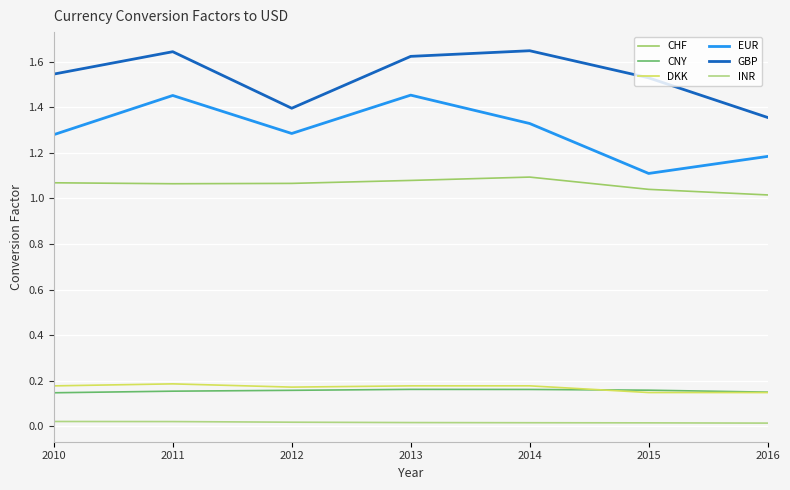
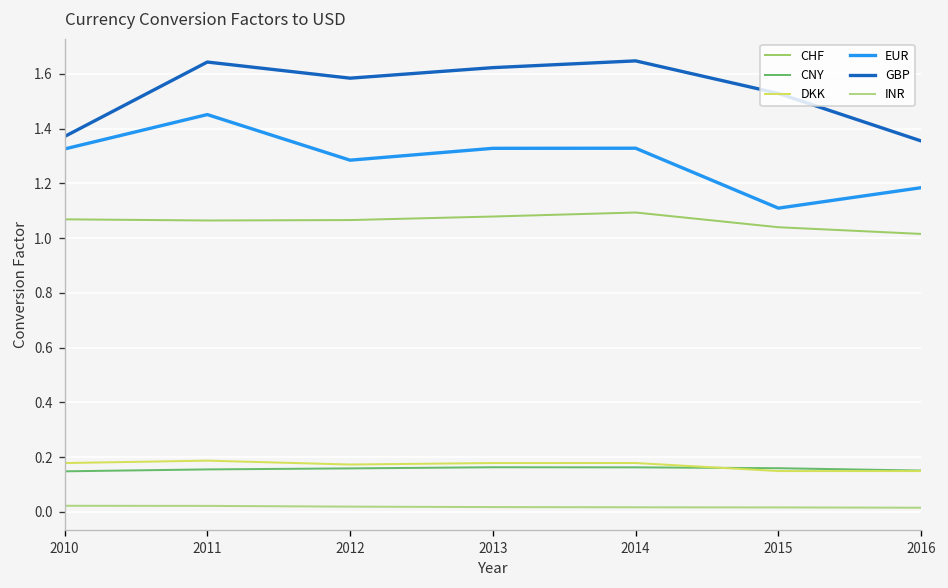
  {
    "EUR": {
-     "2010": 1.28,
+     "2010": 1.33,
      "2011": 1.45,
      "2012": 1.28,
-     "2013": 1.45,
+     "2013": 1.33,
      "2014": 1.33,
      "2015": 1.11,
      "2016": 1.18
    },
    "GBP": {
-     "2010": 1.55,
+     "2010": 1.37,
      "2011": 1.64,
-     "2012": 1.40,
+     "2012": 1.58,
      "2013": 1.62,
      "2014": 1.65,
      "2016": 1.36
    }
  }
